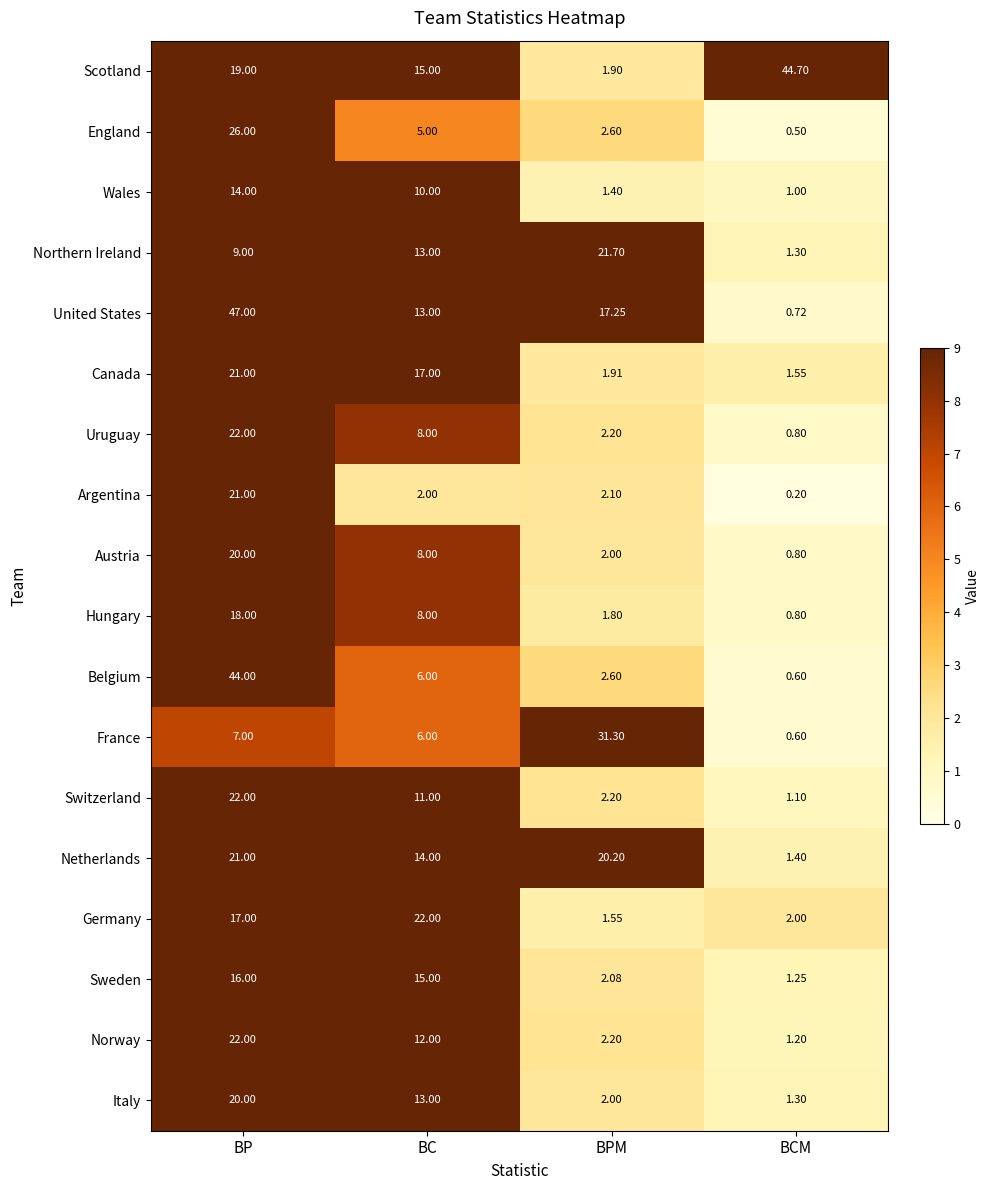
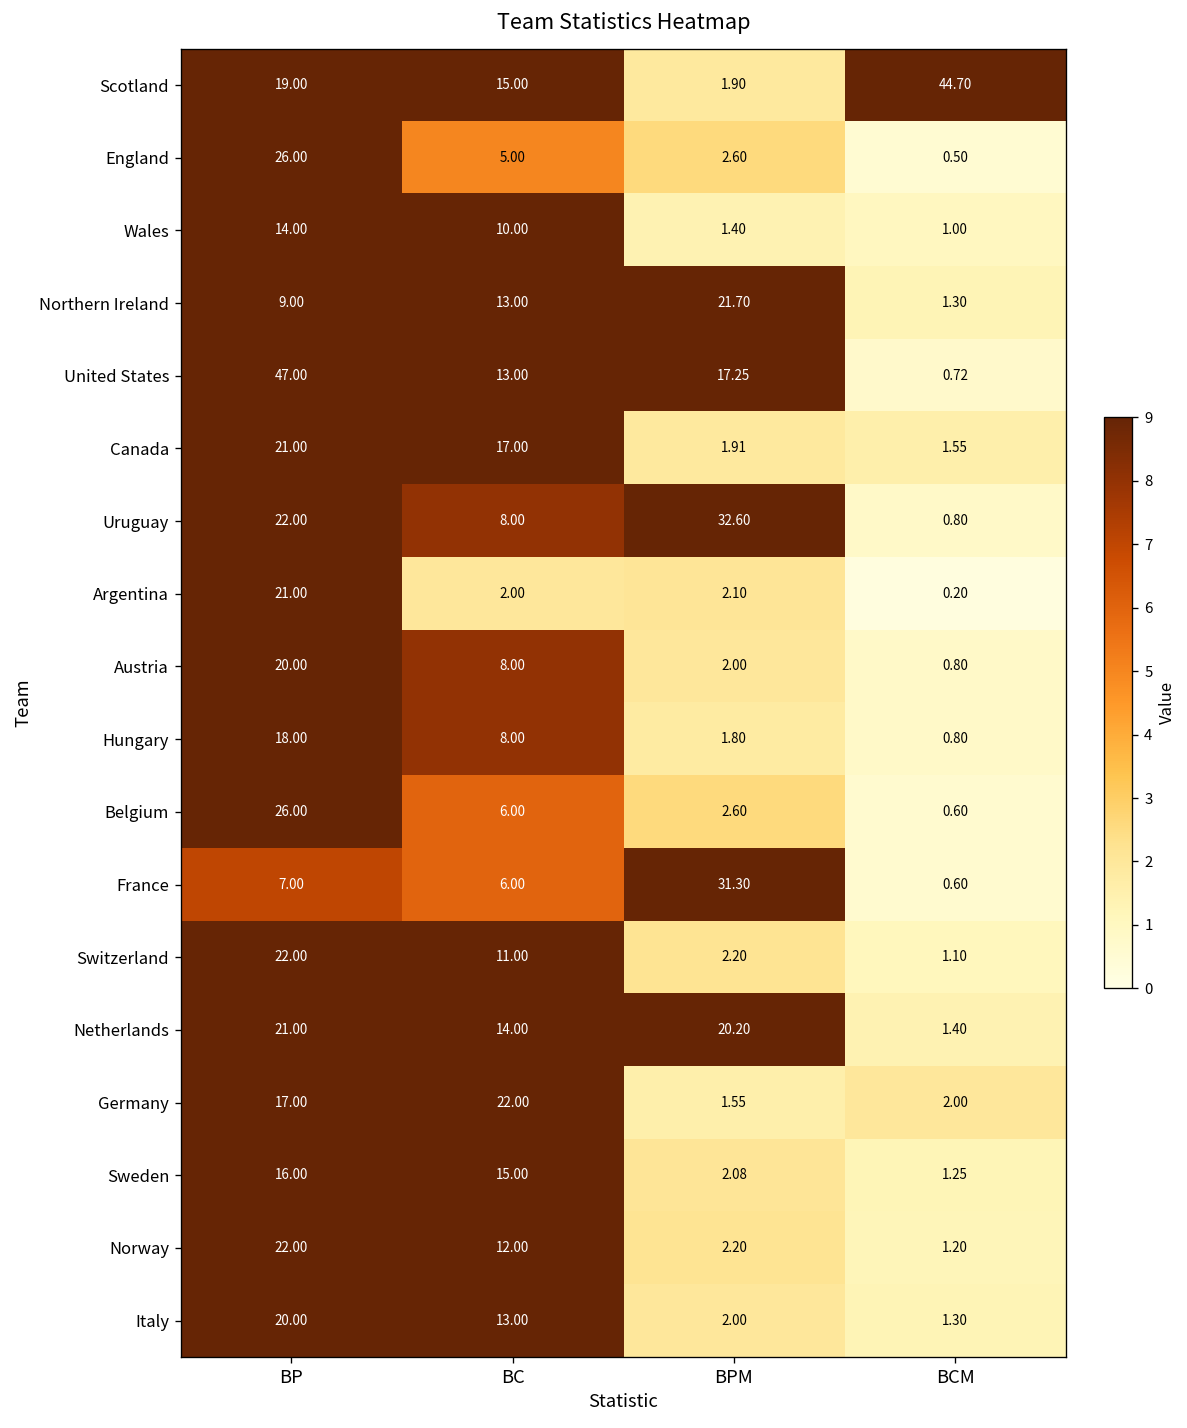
  {
    "Scotland": {
      "BP": 19.00,
      "BC": 15.00,
      "BPM": 1.90,
      "BCM": 44.70
    },
    "England": {
      "BP": 26.00,
      "BC": 5.00,
      "BPM": 2.60,
      "BCM": 0.50
    },
    "Wales": {
      "BP": 14.00,
      "BC": 10.00,
      "BPM": 1.40,
      "BCM": 1.00
    },
    "Northern Ireland": {
      "BP": 9.00,
      "BC": 13.00,
      "BPM": 21.70,
      "BCM": 1.30
    },
    "United States": {
      "BP": 47.00,
      "BC": 13.00,
      "BPM": 17.25,
      "BCM": 0.72
    },
    "Canada": {
      "BP": 21.00,
      "BC": 17.00,
      "BPM": 1.91,
      "BCM": 1.55
    },
    "Uruguay": {
      "BP": 22.00,
      "BC": 8.00,
-     "BPM": 2.20,
+     "BPM": 32.60,
      "BCM": 0.80
    },
    "Argentina": {
      "BP": 21.00,
      "BC": 2.00,
      "BPM": 2.10,
      "BCM": 0.20
    },
    "Austria": {
      "BP": 20.00,
      "BC": 8.00,
      "BPM": 2.00,
      "BCM": 0.80
    },
    "Hungary": {
      "BP": 18.00,
      "BC": 8.00,
      "BPM": 1.80,
      "BCM": 0.80
    },
    "Belgium": {
-     "BP": 44.00,
+     "BP": 26.00,
      "BC": 6.00,
      "BPM": 2.60,
      "BCM": 0.60
    },
    "France": {
      "BP": 7.00,
      "BC": 6.00,
      "BPM": 31.30,
      "BCM": 0.60
    },
    "Switzerland": {
      "BP": 22.00,
      "BC": 11.00,
      "BPM": 2.20,
      "BCM": 1.10
    },
    "Netherlands": {
      "BP": 21.00,
      "BC": 14.00,
      "BPM": 20.20,
      "BCM": 1.40
    },
    "Germany": {
      "BP": 17.00,
      "BC": 22.00,
      "BPM": 1.55,
      "BCM": 2.00
    },
    "Sweden": {
      "BP": 16.00,
      "BC": 15.00,
      "BPM": 2.08,
      "BCM": 1.25
    },
    "Norway": {
      "BP": 22.00,
      "BC": 12.00,
      "BPM": 2.20,
      "BCM": 1.20
    },
    "Italy": {
      "BP": 20.00,
      "BC": 13.00,
      "BPM": 2.00,
      "BCM": 1.30
    }
  }
